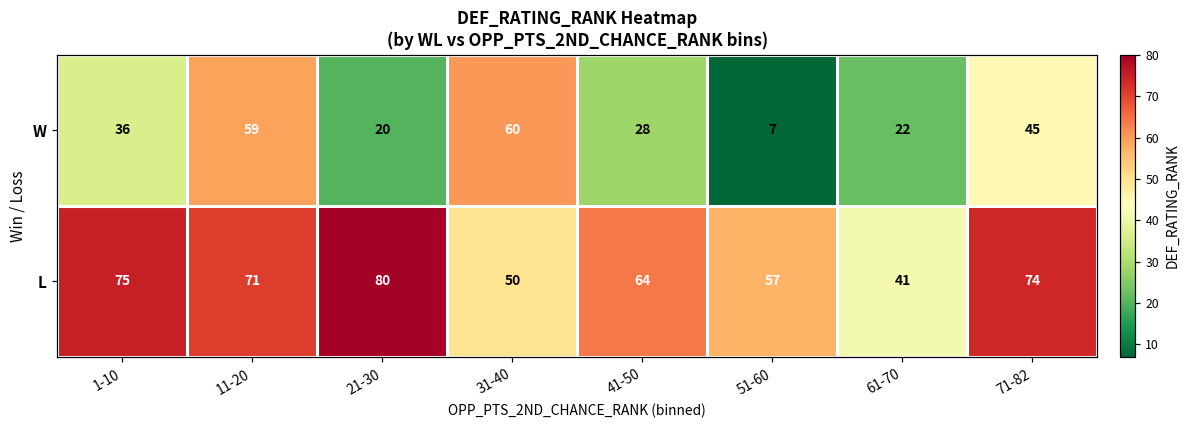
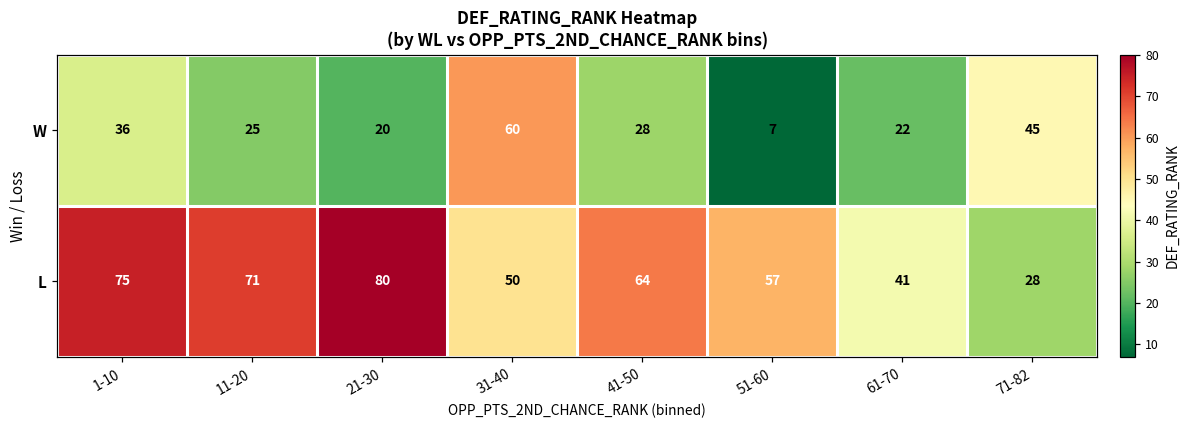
  {
    "W": {
      "1-10": 36,
-     "11-20": 59,
+     "11-20": 25,
      "21-30": 20,
      "31-40": 60,
      "41-50": 28,
      "51-60": 7,
      "61-70": 22,
      "71-82": 45
    },
    "L": {
      "1-10": 75,
      "11-20": 71,
      "21-30": 80,
      "31-40": 50,
      "41-50": 64,
      "51-60": 57,
      "61-70": 41,
-     "71-82": 74
+     "71-82": 28
    }
  }
